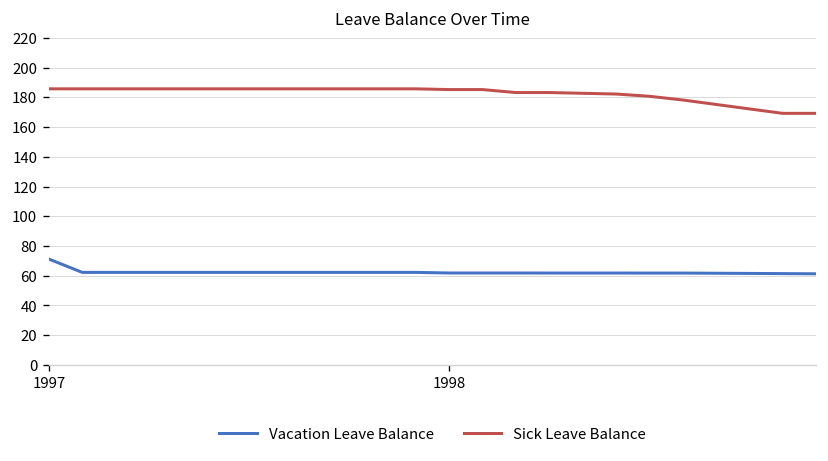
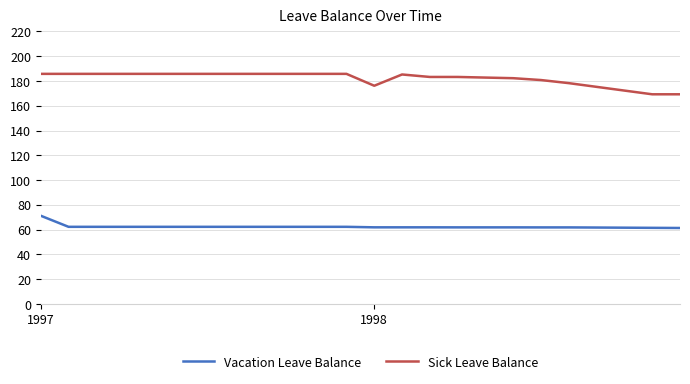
  {
    "Vacation Leave Balance": {
      "1997": 71,
      "1998": 62
    },
    "Sick Leave Balance": {
      "1997": 186,
-     "1998": 185
+     "1998": 176
    }
  }
